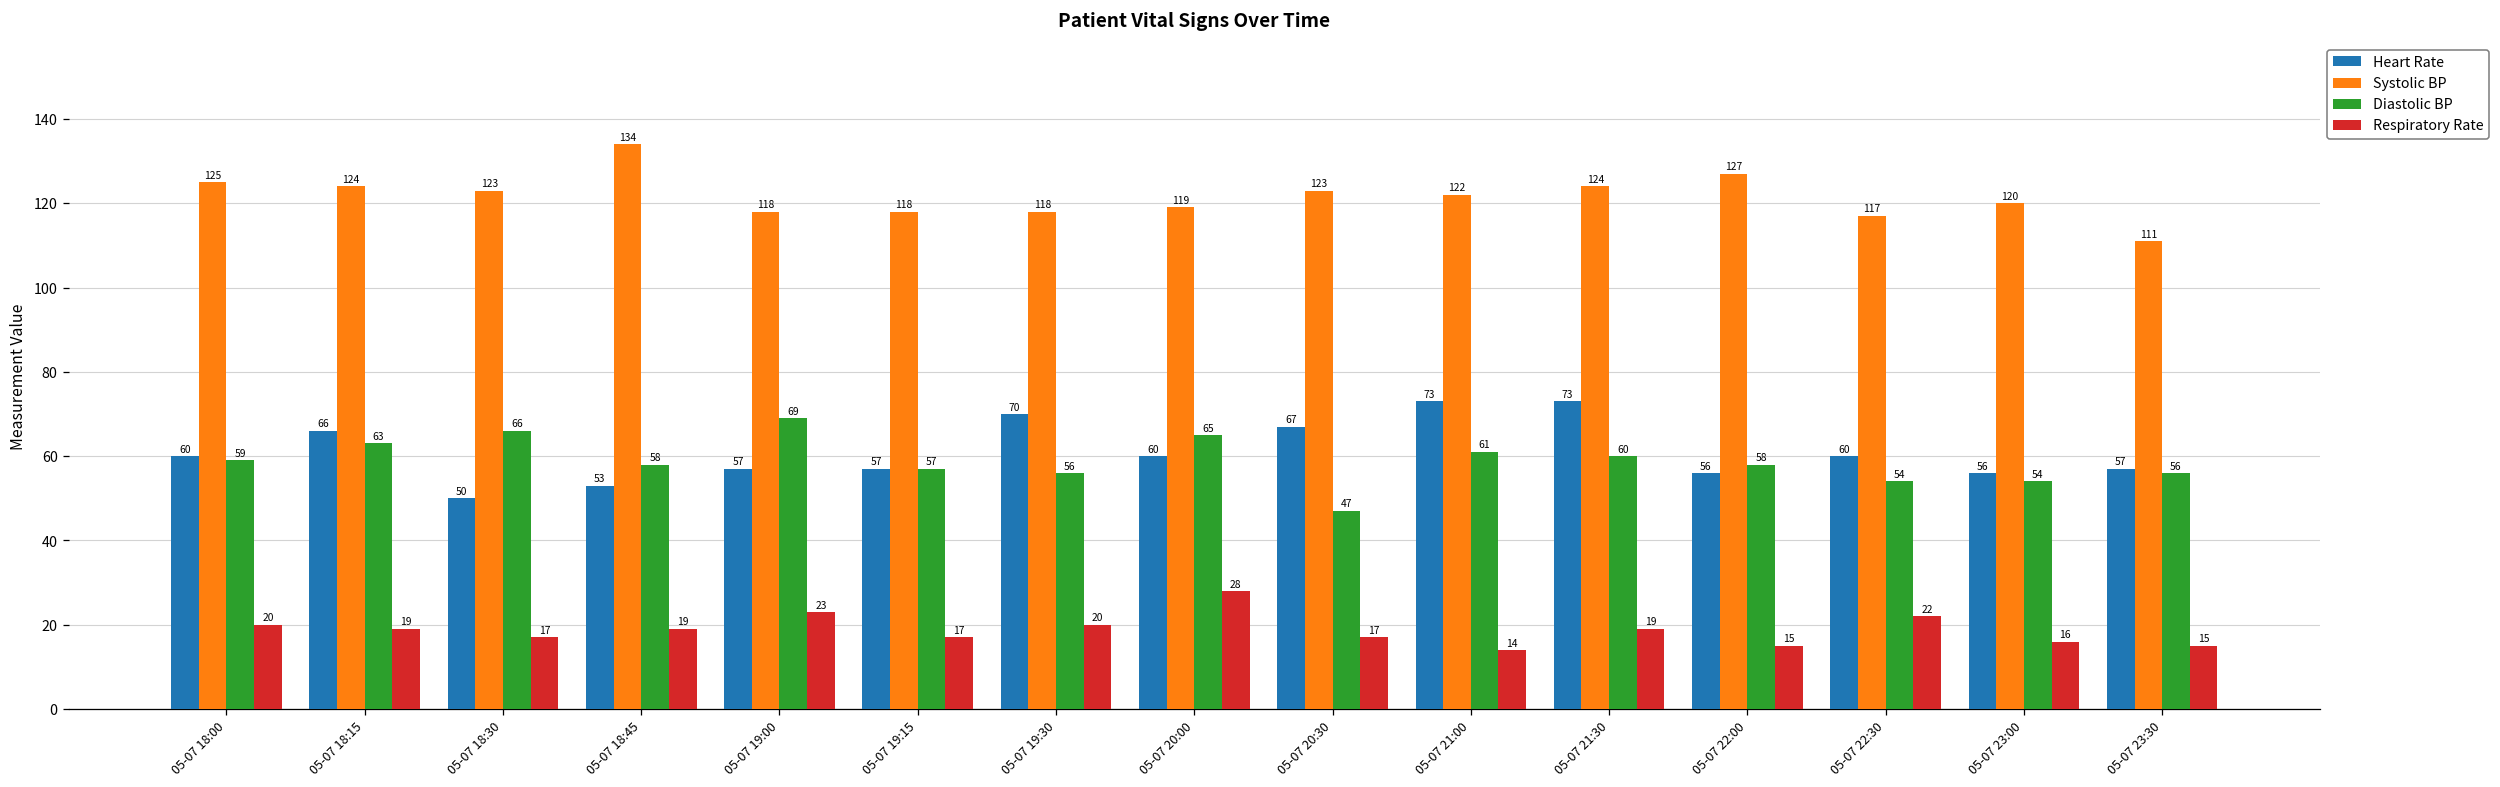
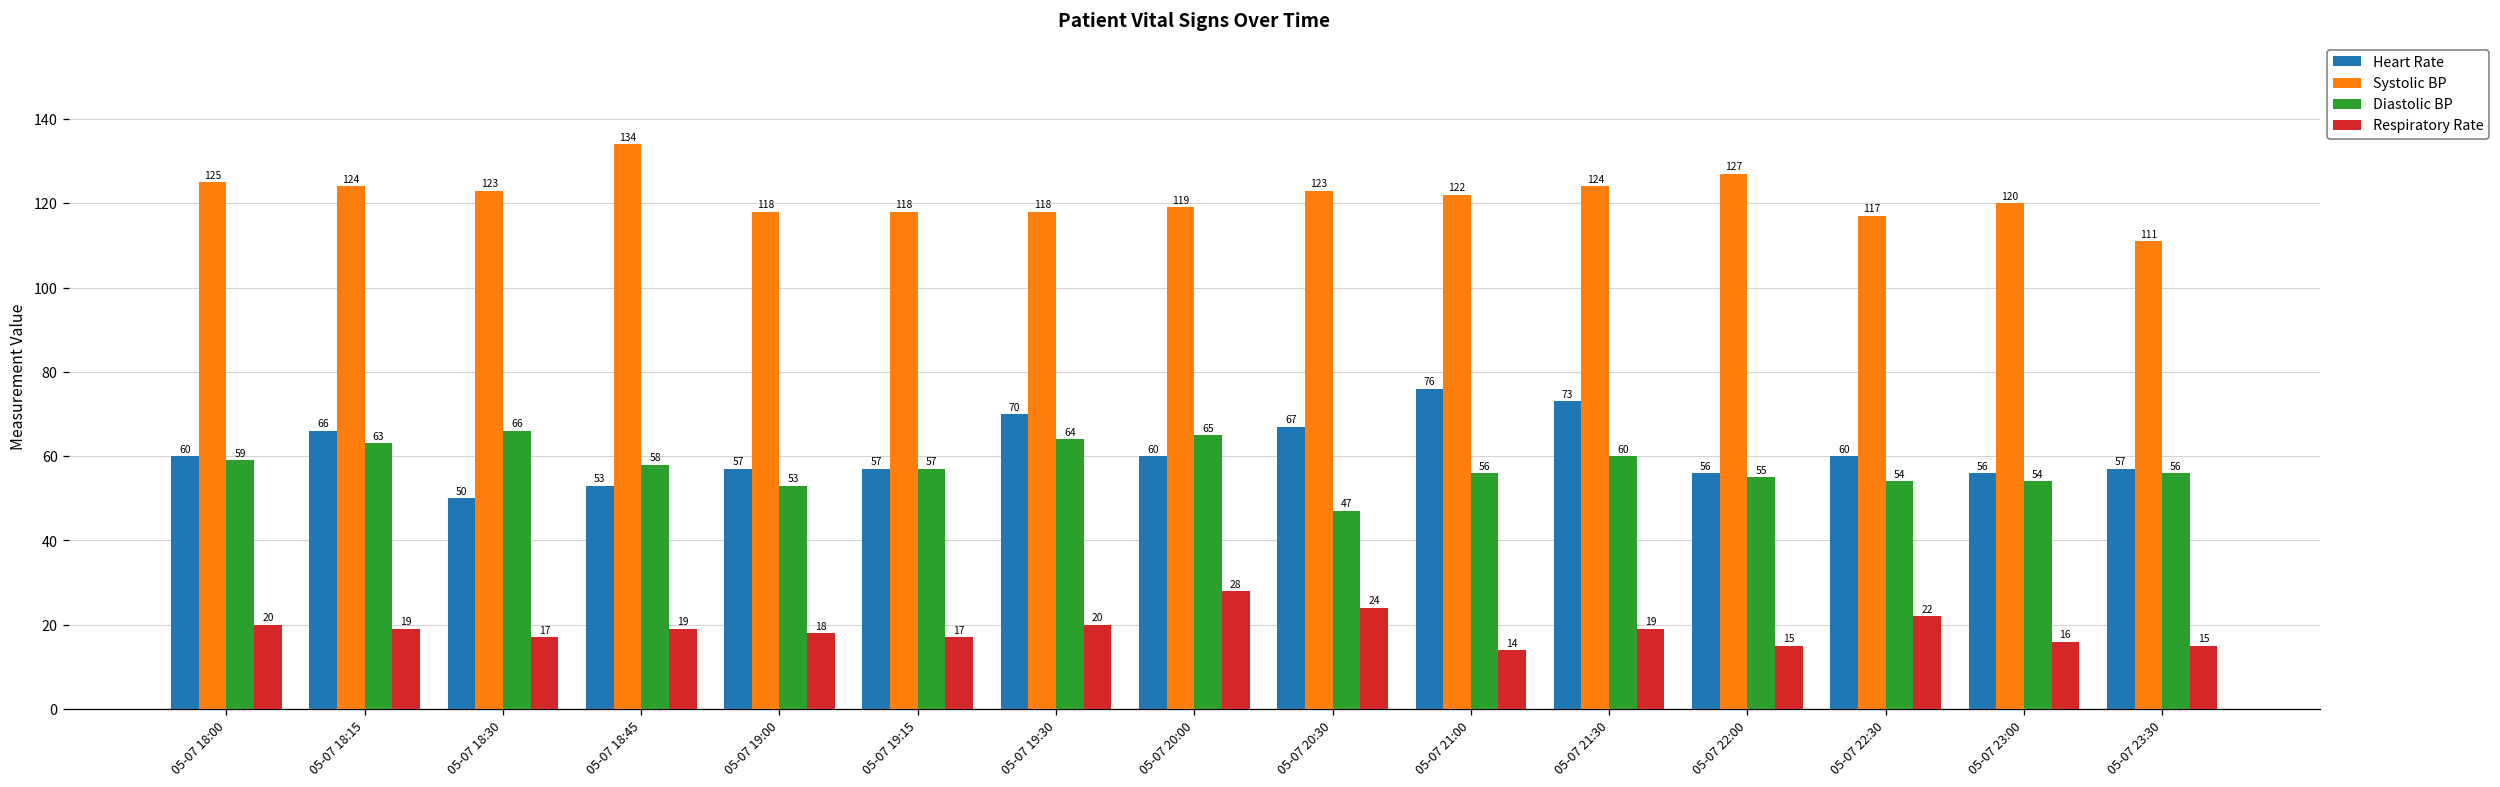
  {
    "Heart Rate": {
      "05-07 18:00": 60,
      "05-07 18:15": 66,
      "05-07 18:30": 50,
      "05-07 18:45": 53,
      "05-07 19:00": 57,
      "05-07 19:15": 57,
      "05-07 19:30": 70,
      "05-07 20:00": 60,
      "05-07 20:30": 67,
-     "05-07 21:00": 73,
+     "05-07 21:00": 76,
      "05-07 21:30": 73,
      "05-07 22:00": 56,
      "05-07 22:30": 60,
      "05-07 23:00": 56,
      "05-07 23:30": 57
    },
    "Systolic BP": {
      "05-07 18:00": 125,
      "05-07 18:15": 124,
      "05-07 18:30": 123,
      "05-07 18:45": 134,
      "05-07 19:00": 118,
      "05-07 19:15": 118,
      "05-07 19:30": 118,
      "05-07 20:00": 119,
      "05-07 20:30": 123,
      "05-07 21:00": 122,
      "05-07 21:30": 124,
      "05-07 22:00": 127,
      "05-07 22:30": 117,
      "05-07 23:00": 120,
      "05-07 23:30": 111
    },
    "Diastolic BP": {
      "05-07 18:00": 59,
      "05-07 18:15": 63,
      "05-07 18:30": 66,
      "05-07 18:45": 58,
-     "05-07 19:00": 69,
+     "05-07 19:00": 53,
      "05-07 19:15": 57,
-     "05-07 19:30": 56,
+     "05-07 19:30": 64,
      "05-07 20:00": 65,
      "05-07 20:30": 47,
-     "05-07 21:00": 61,
+     "05-07 21:00": 56,
      "05-07 21:30": 60,
-     "05-07 22:00": 58,
+     "05-07 22:00": 55,
      "05-07 22:30": 54,
      "05-07 23:00": 54,
      "05-07 23:30": 56
    },
    "Respiratory Rate": {
      "05-07 18:00": 20,
      "05-07 18:15": 19,
      "05-07 18:30": 17,
      "05-07 18:45": 19,
-     "05-07 19:00": 23,
+     "05-07 19:00": 18,
      "05-07 19:15": 17,
      "05-07 19:30": 20,
      "05-07 20:00": 28,
-     "05-07 20:30": 17,
+     "05-07 20:30": 24,
      "05-07 21:00": 14,
      "05-07 21:30": 19,
      "05-07 22:00": 15,
      "05-07 22:30": 22,
      "05-07 23:00": 16,
      "05-07 23:30": 15
    }
  }
